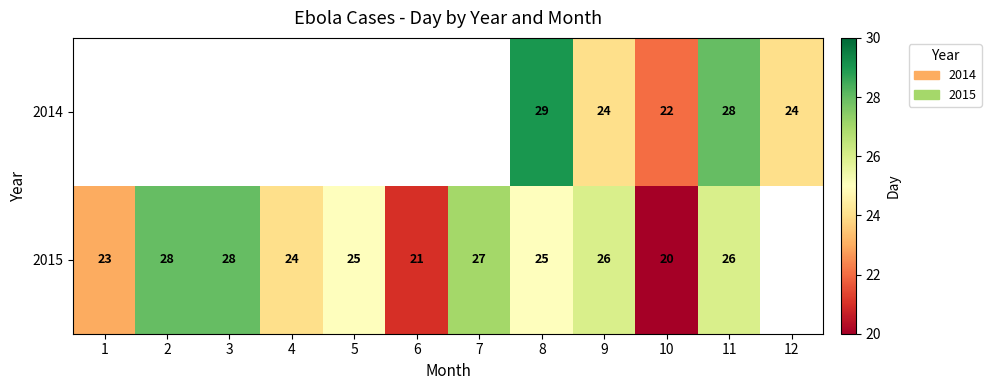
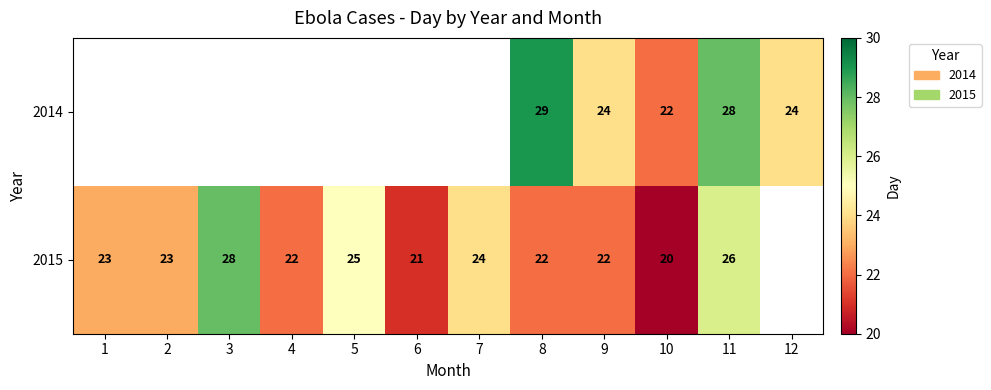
  {
    "2014": {
      "8": 29,
      "9": 24,
      "10": 22,
      "11": 28,
      "12": 24
    },
    "2015": {
      "1": 23,
-     "2": 28,
+     "2": 23,
      "3": 28,
-     "4": 24,
+     "4": 22,
      "5": 25,
      "6": 21,
-     "7": 27,
-     "8": 25,
-     "9": 26,
+     "7": 24,
+     "8": 22,
+     "9": 22,
      "10": 20,
      "11": 26
    }
  }
